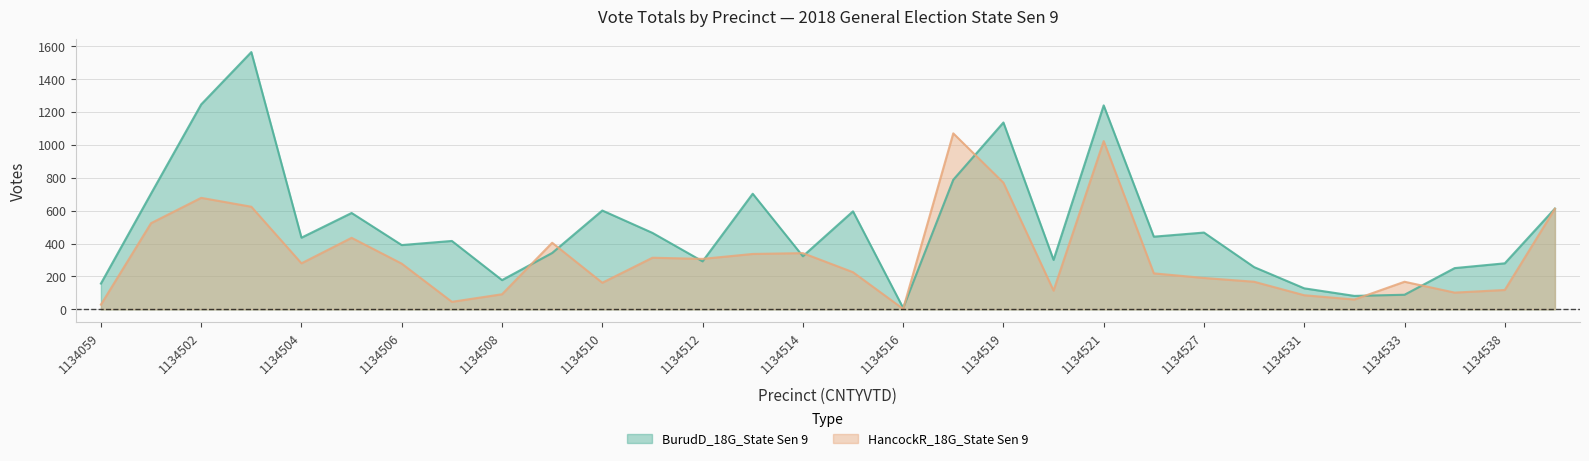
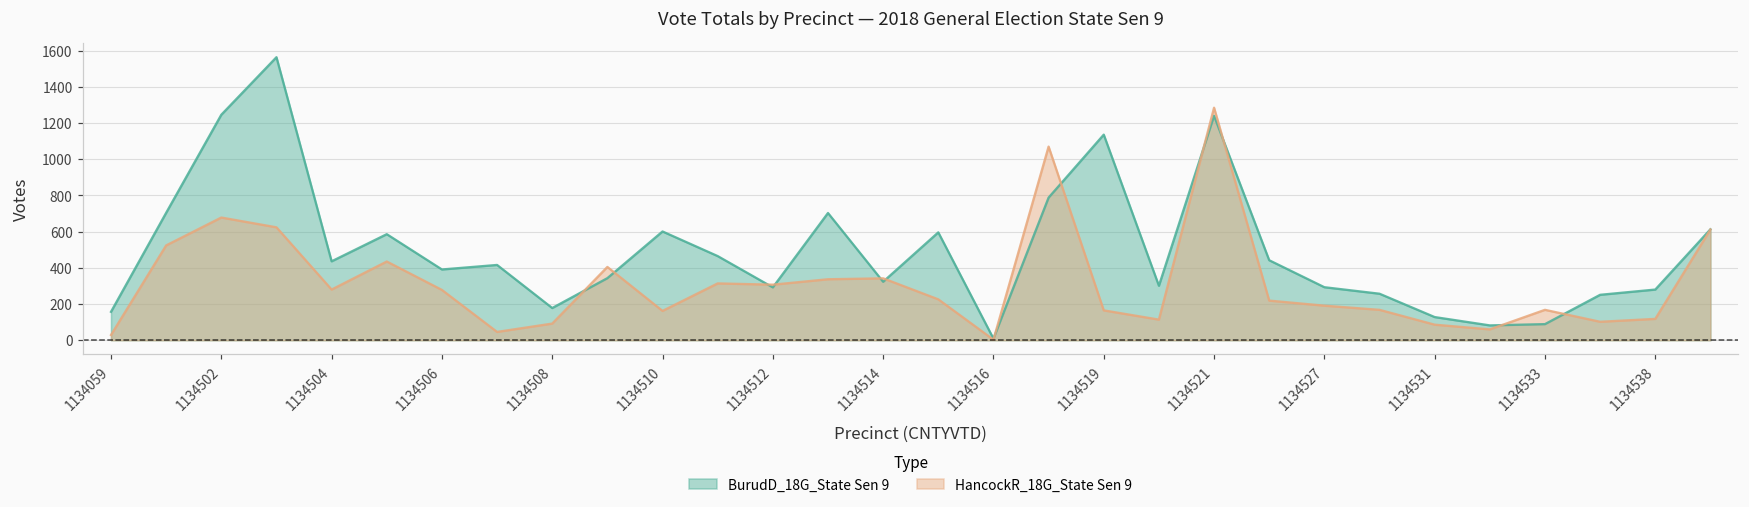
  {
    "BurudD_18G_State Sen 9": {
      "1134059": 160,
      "1134502": 1250,
      "1134504": 440,
      "1134506": 390,
      "1134508": 180,
      "1134510": 600,
      "1134514": 320,
      "1134519": 1140,
      "1134521": 1240,
-     "1134527": 470,
+     "1134527": 290,
      "1134531": 130,
      "1134533": 90,
      "1134538": 280
    },
    "HancockR_18G_State Sen 9": {
      "1134059": 30,
      "1134502": 680,
      "1134504": 280,
      "1134506": 280,
      "1134508": 90,
      "1134510": 160,
      "1134514": 340,
-     "1134519": 770,
-     "1134521": 1020,
+     "1134519": 170,
+     "1134521": 1290,
      "1134527": 190,
      "1134531": 90,
      "1134533": 170,
      "1134538": 120
    }
  }
